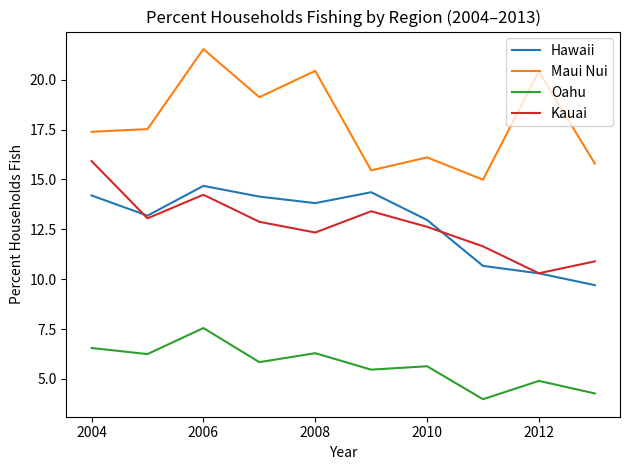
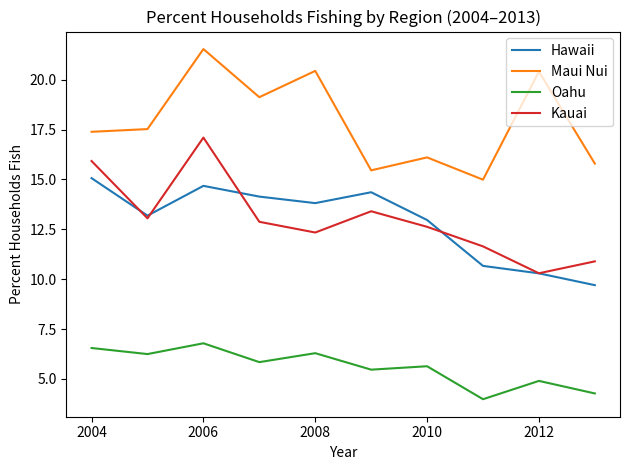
  {
    "Hawaii": {
-     "2004": 14.2,
+     "2004": 15.1,
      "2006": 14.7,
      "2008": 13.8,
      "2010": 13.0
    },
    "Maui Nui": {
      "2004": 17.4,
      "2006": 21.5,
      "2008": 20.4,
      "2010": 16.1
    },
    "Oahu": {
      "2004": 6.5,
-     "2006": 7.5,
+     "2006": 6.8,
      "2008": 6.3,
      "2010": 5.6,
      "2012": 4.9
    },
    "Kauai": {
      "2004": 15.9,
-     "2006": 14.2,
+     "2006": 17.1,
      "2008": 12.3,
      "2010": 12.6
    }
  }
